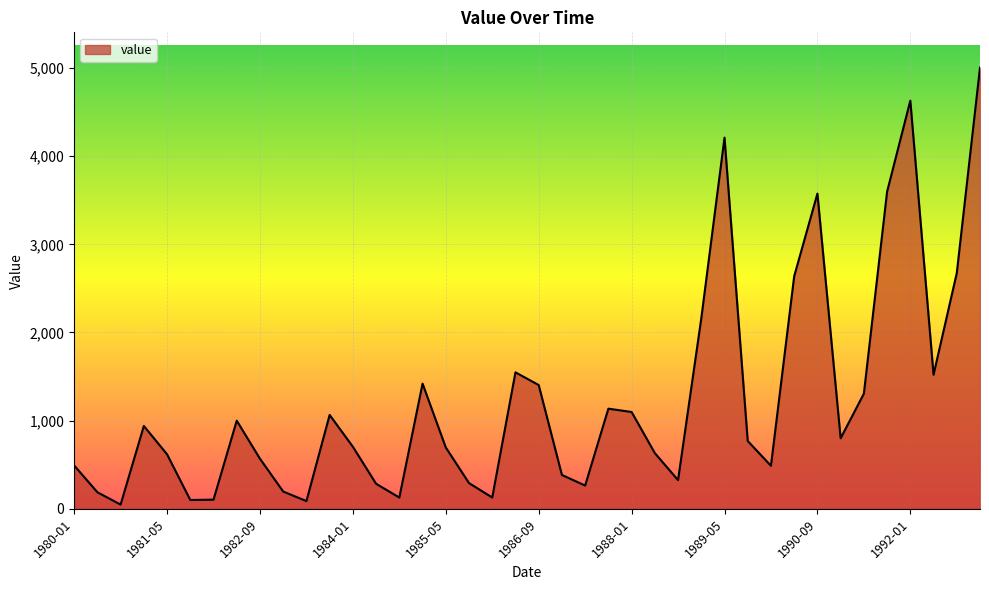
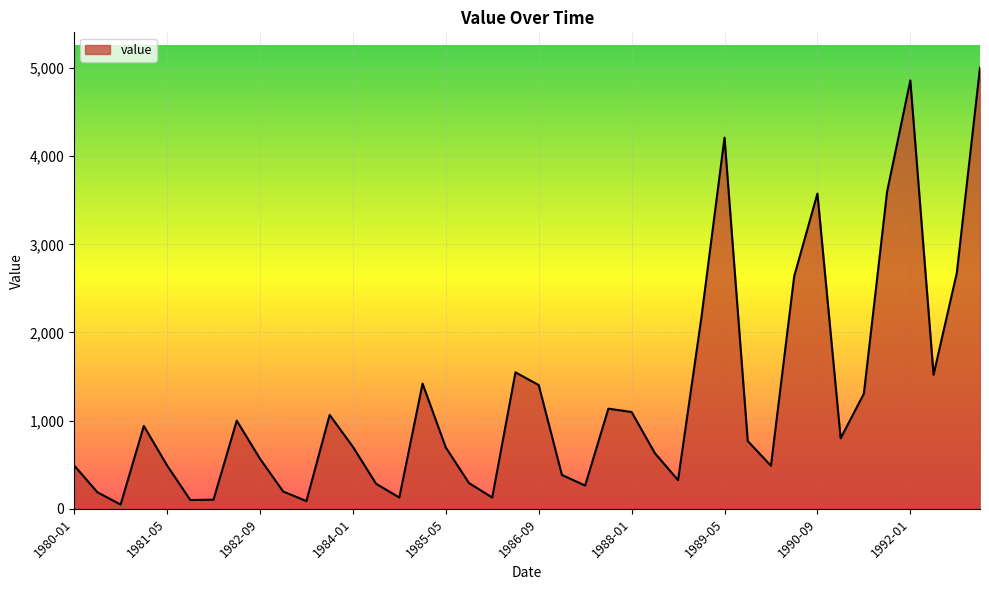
  {
    "1980-01": "500",
-   "1981-05": "600",
+   "1981-05": "500",
    "1982-09": "600",
    "1984-01": "700",
    "1985-05": "700",
    "1986-09": "1,400",
    "1988-01": "1,100",
    "1989-05": "4,200",
    "1990-09": "3,600",
-   "1992-01": "4,600"
+   "1992-01": "4,900"
  }
